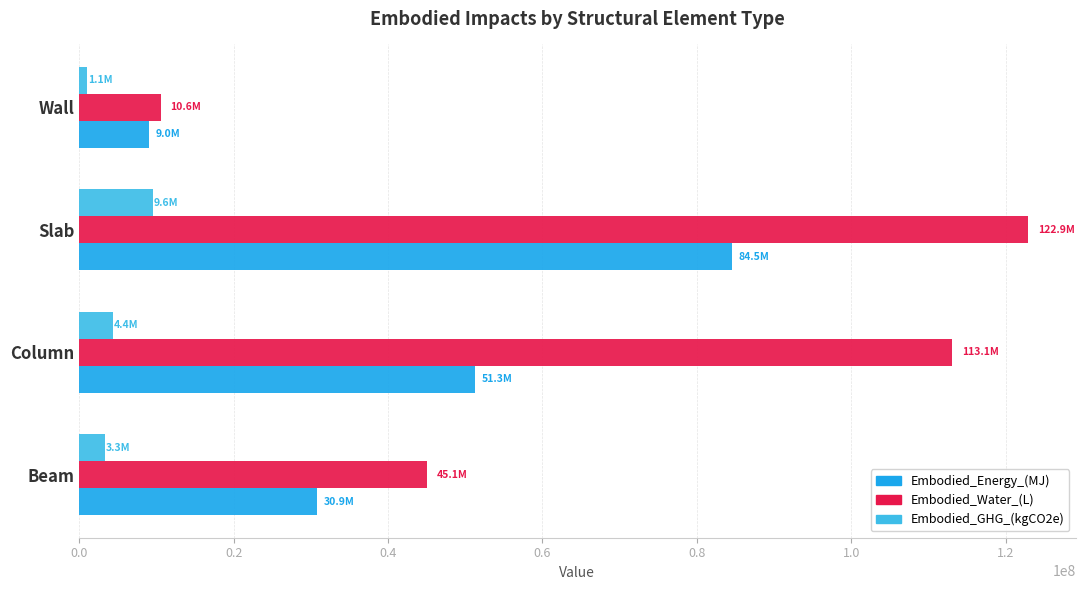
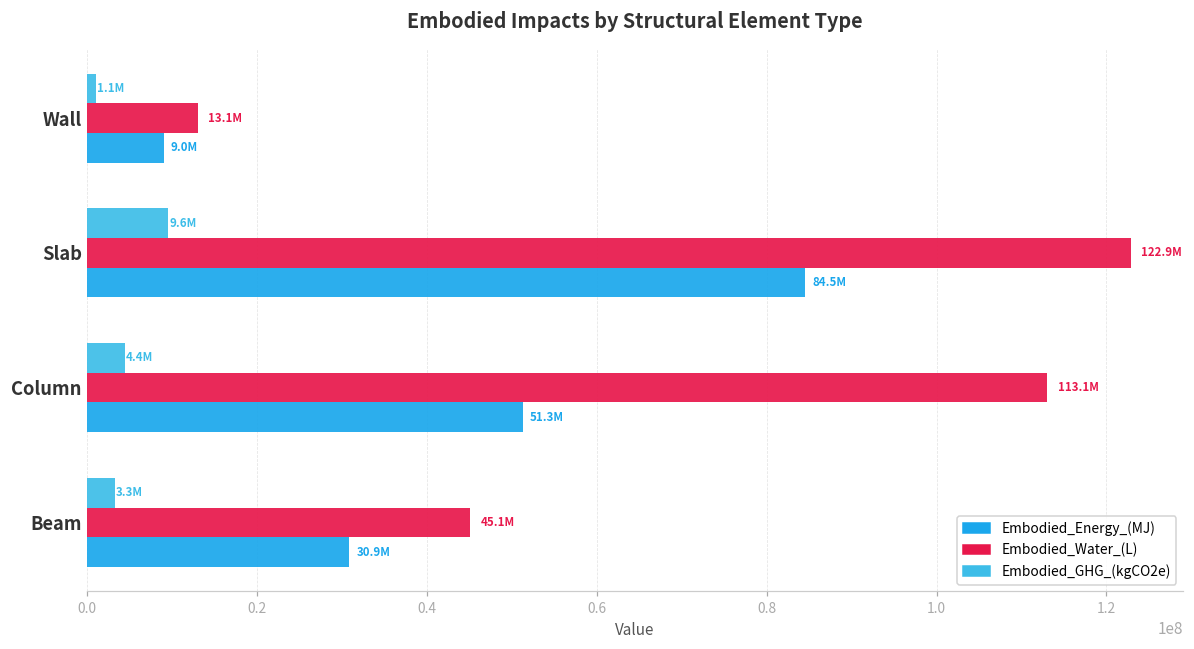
  {
    "Embodied_Water_(L)": {
-     "Wall": "10.6M",
+     "Wall": "13.1M",
      "Slab": "122.9M",
      "Column": "113.1M",
      "Beam": "45.1M"
    }
  }
